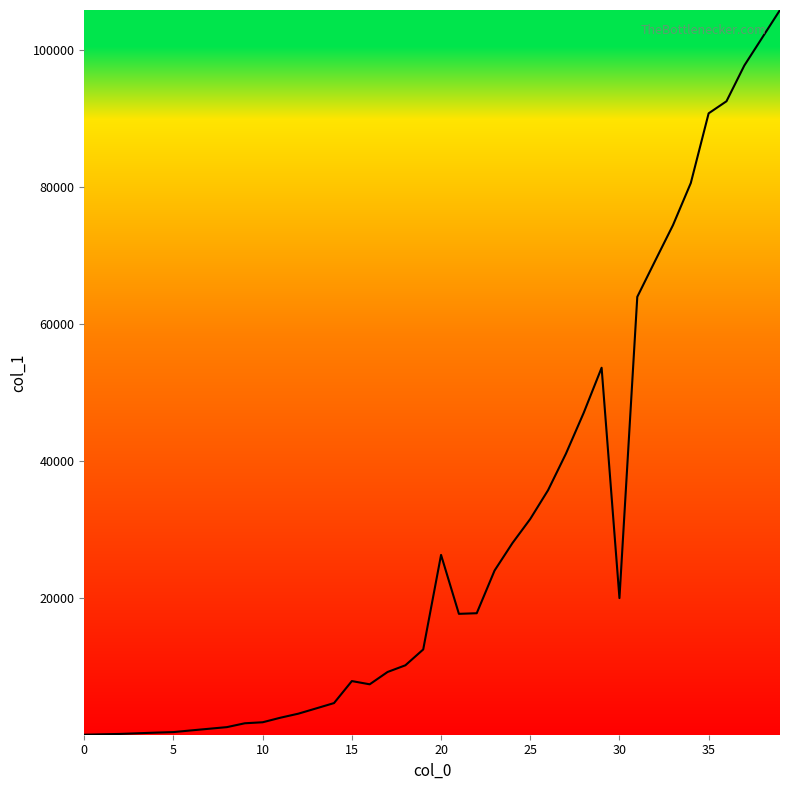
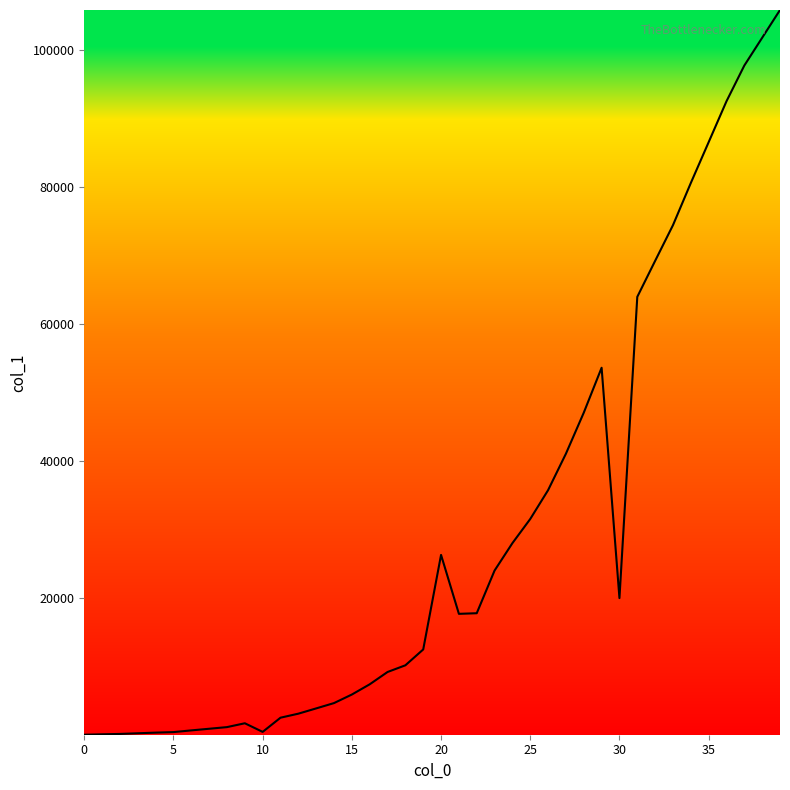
  {
    "0": 0,
    "5": 0,
-   "10": 2000,
-   "15": 8000,
+   "10": 0,
+   "15": 6000,
    "20": 26000,
    "25": 32000,
    "30": 20000,
-   "35": 91000
+   "35": 86000
  }
